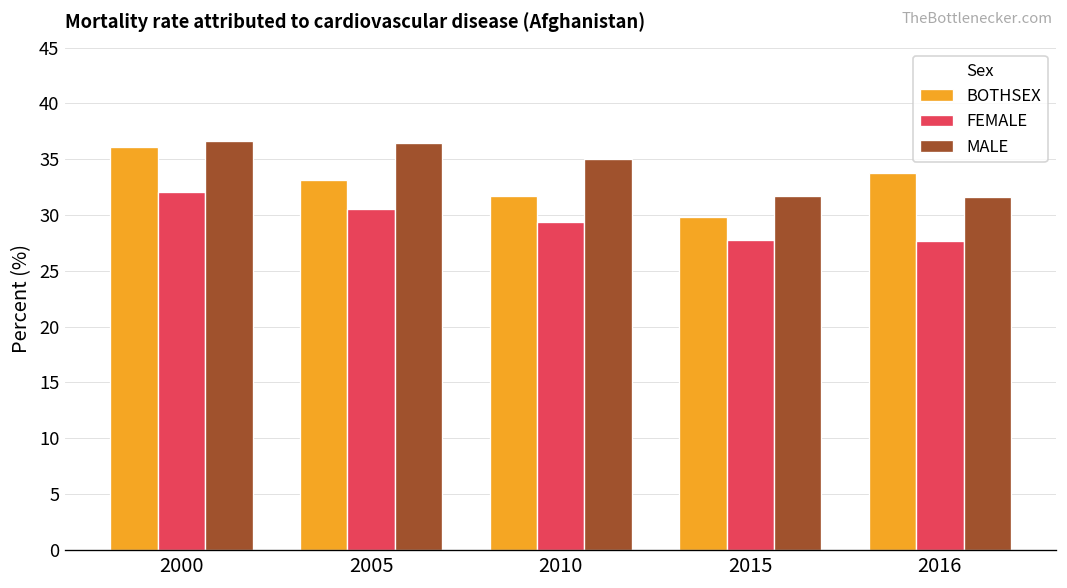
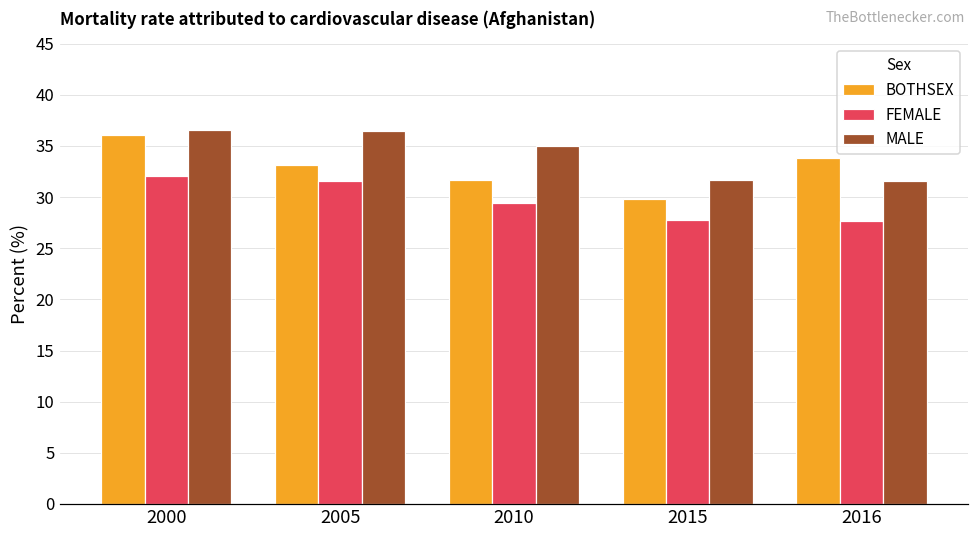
  {
    "BOTHSEX": {
      "2000": 36,
      "2005": 33,
      "2010": 32,
      "2015": 30,
      "2016": 34
    },
    "FEMALE": {
      "2000": 32,
-     "2005": 31,
+     "2005": 32,
      "2010": 29,
      "2015": 28,
      "2016": 28
    },
    "MALE": {
      "2000": 37,
      "2005": 37,
      "2010": 35,
      "2015": 32,
      "2016": 32
    }
  }
